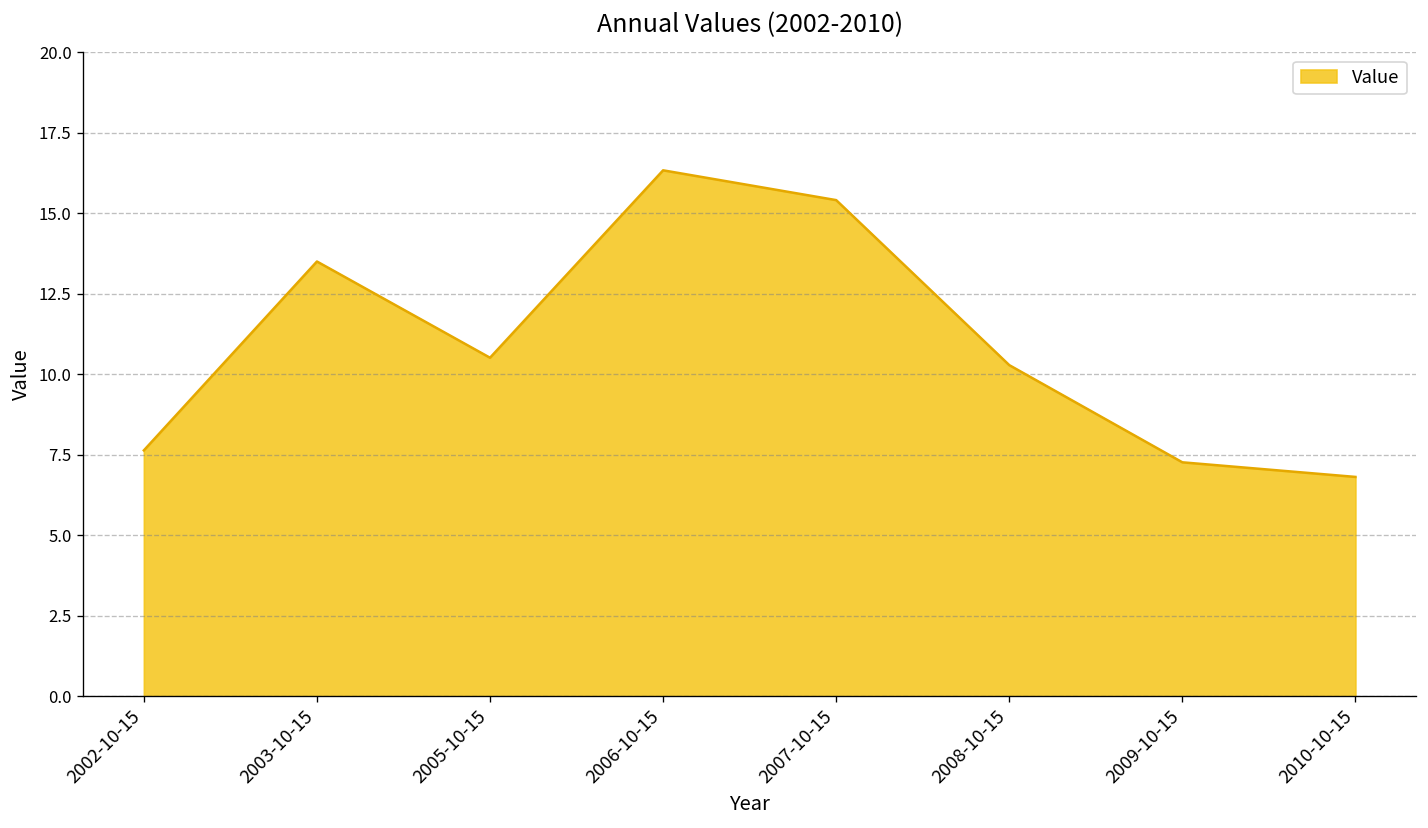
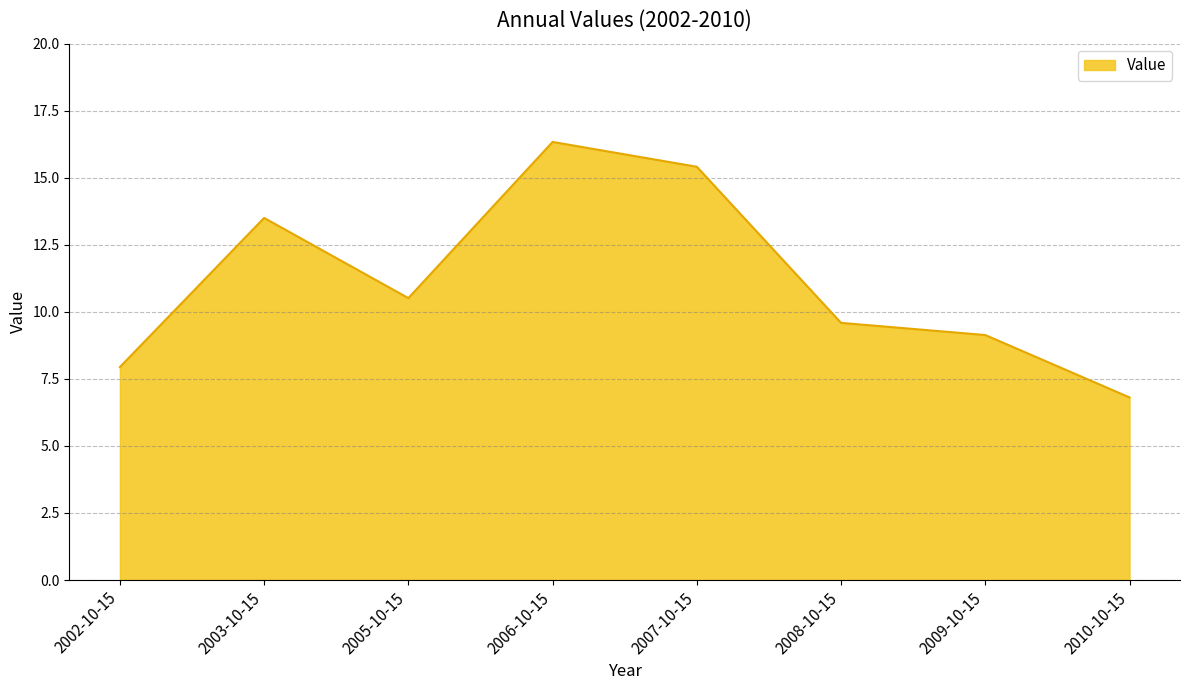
  {
-   "2002-10-15": 7.6,
+   "2002-10-15": 7.9,
    "2003-10-15": 13.5,
    "2005-10-15": 10.5,
    "2006-10-15": 16.3,
    "2007-10-15": 15.4,
-   "2008-10-15": 10.3,
-   "2009-10-15": 7.3,
+   "2008-10-15": 9.6,
+   "2009-10-15": 9.1,
    "2010-10-15": 6.8
  }
